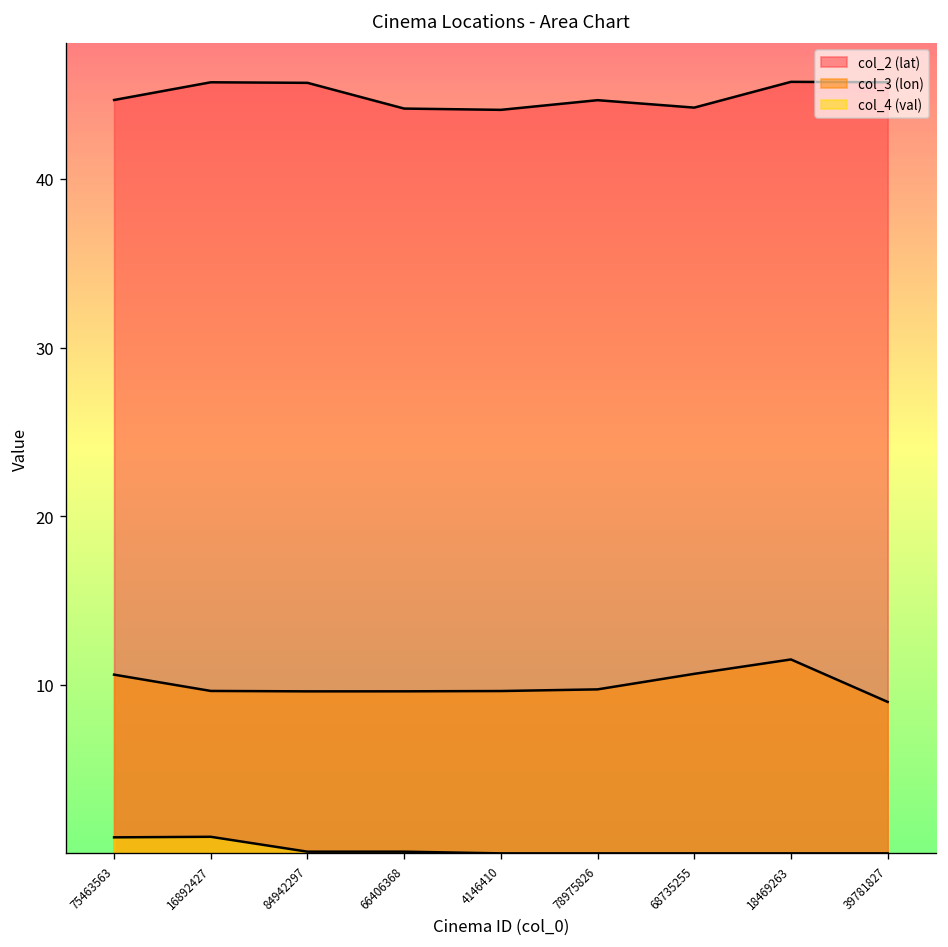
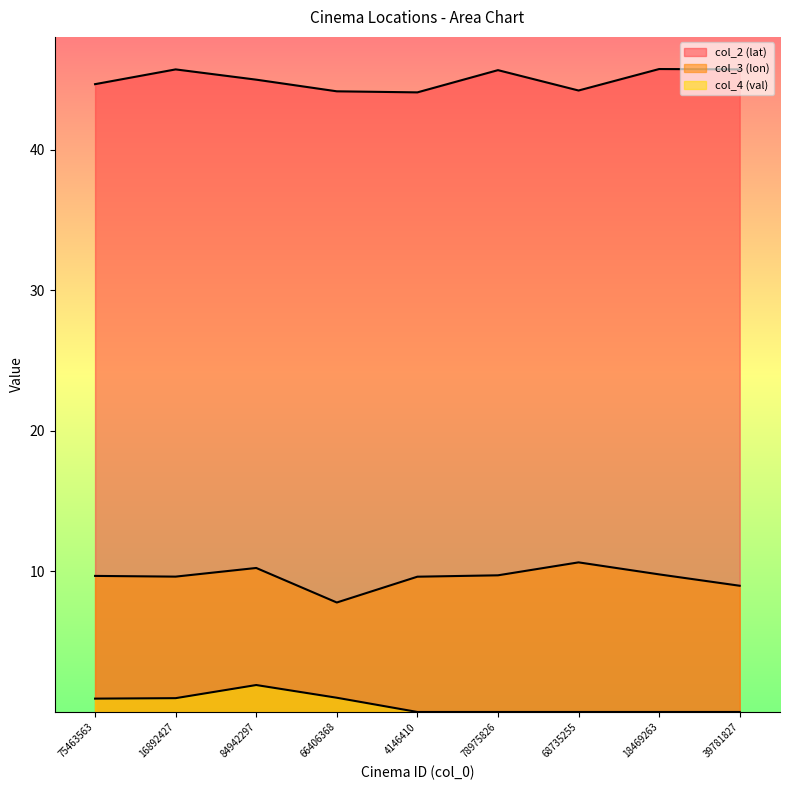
  {
    "col_2 (lat)": {
      "75463563": 44.7,
      "16892427": 45.7,
-     "84942297": 45.7,
+     "84942297": 45.0,
      "66406368": 44.2,
      "4146410": 44.1,
-     "78975826": 44.7,
+     "78975826": 45.7,
      "68735255": 44.2,
      "18469263": 45.8
    },
    "col_3 (lon)": {
-     "75463563": 10.6,
+     "75463563": 9.7,
      "16892427": 9.6,
-     "84942297": 9.6,
-     "66406368": 9.6,
+     "84942297": 10.2,
+     "66406368": 7.8,
      "4146410": 9.6,
      "78975826": 9.7,
      "68735255": 10.6,
-     "18469263": 11.5,
+     "18469263": 9.8,
      "39781827": 9.0
    },
    "col_4 (val)": {
      "75463563": 1.0,
      "16892427": 1.0,
-     "84942297": 0.1,
-     "66406368": 0.1,
+     "84942297": 1.9,
+     "66406368": 1.0,
      "4146410": 0.0,
      "78975826": 0.0,
      "68735255": 0.0,
      "18469263": 0.0,
      "39781827": 0.0
    }
  }
